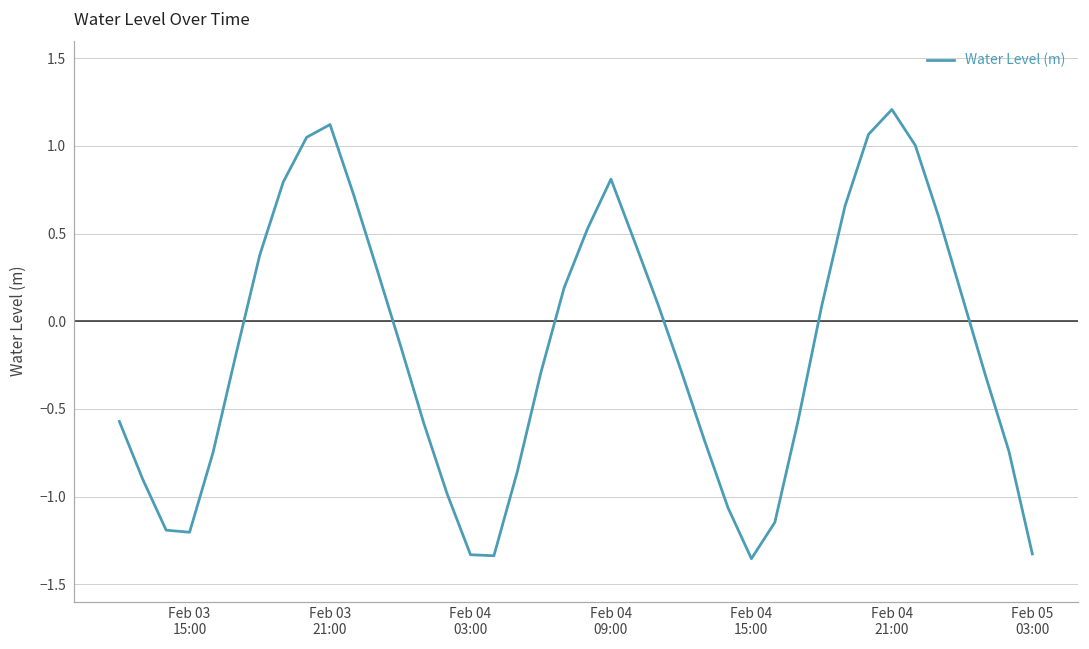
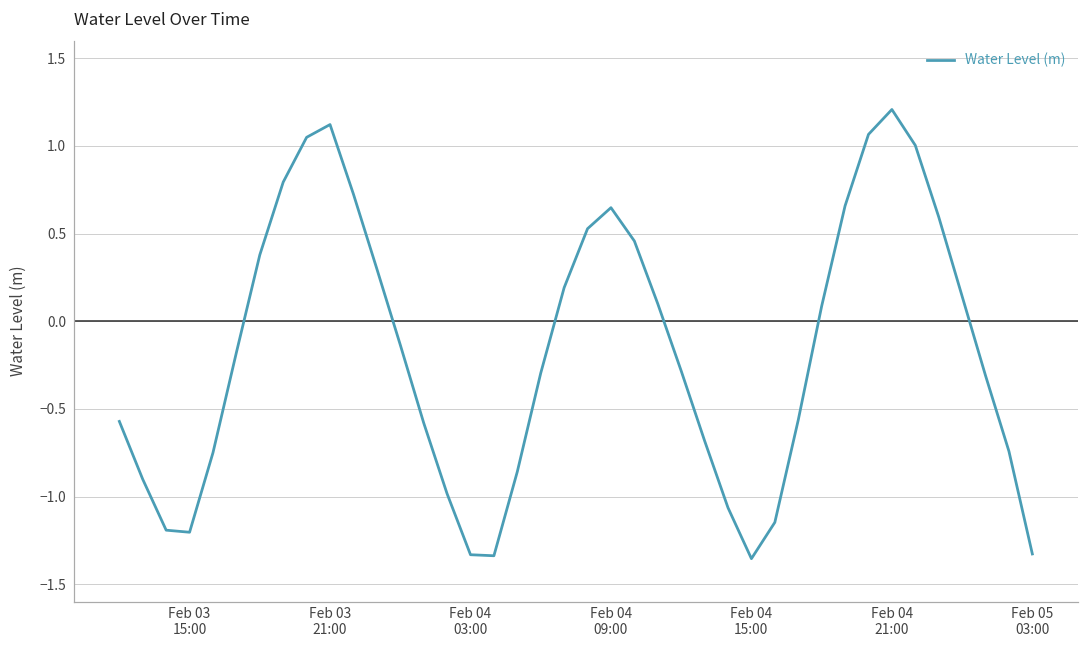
  {
    "Feb 03 15:00": -1.20,
    "Feb 03 21:00": 1.12,
    "Feb 04 03:00": -1.33,
-   "Feb 04 09:00": 0.81,
+   "Feb 04 09:00": 0.65,
    "Feb 04 15:00": -1.35,
    "Feb 04 21:00": 1.21,
    "Feb 05 03:00": -1.33
  }
